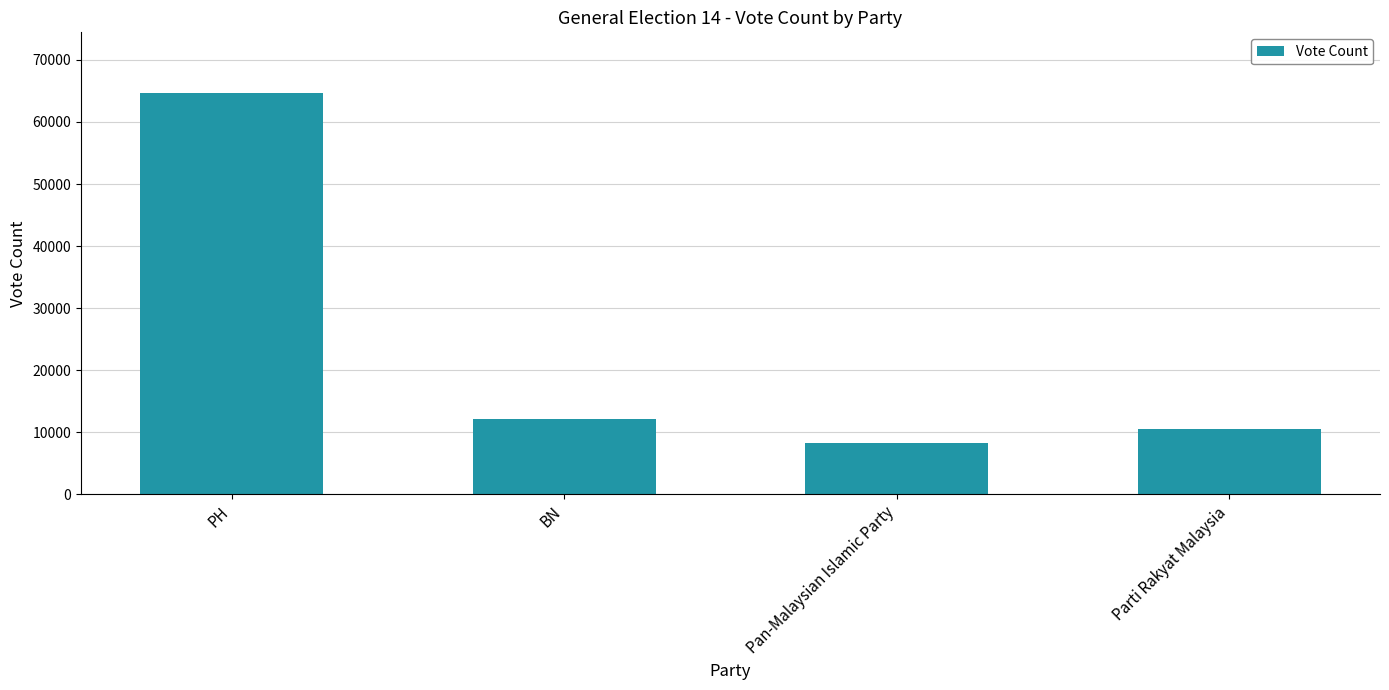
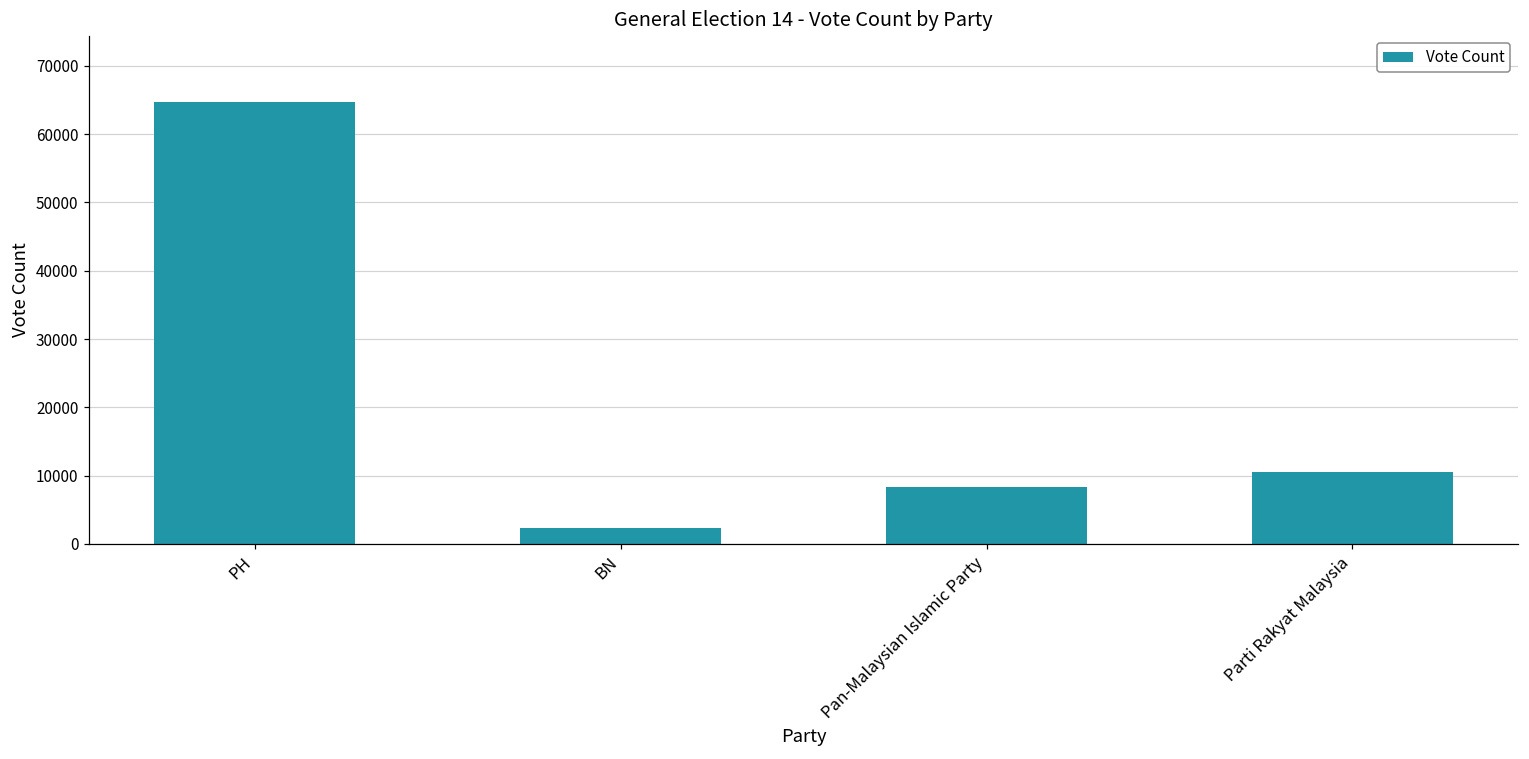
  {
    "PH": 65000,
-   "BN": 12000,
+   "BN": 2000,
    "Pan-Malaysian Islamic Party": 8000,
    "Parti Rakyat Malaysia": 11000
  }
